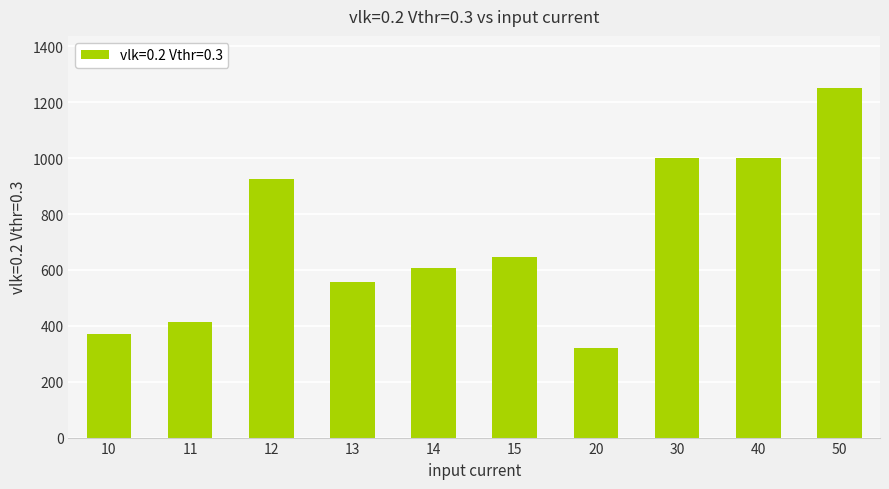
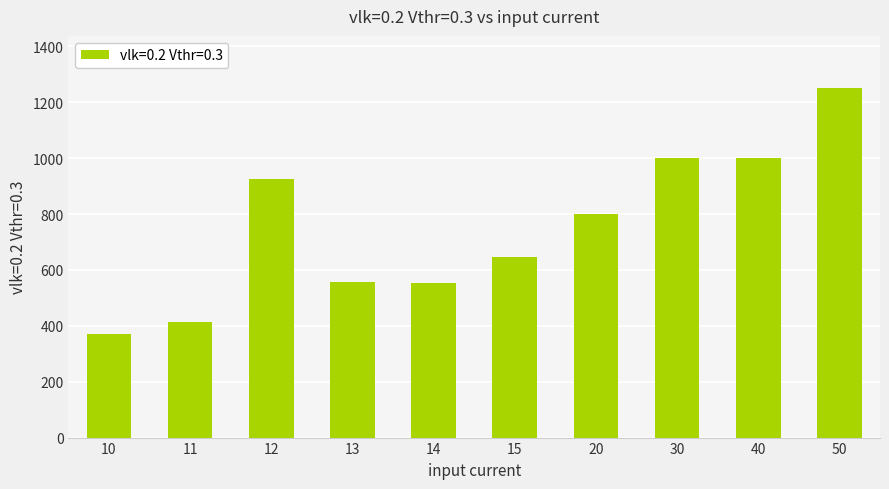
  {
    "10": 370,
    "11": 410,
    "12": 930,
    "13": 560,
-   "14": 610,
+   "14": 550,
    "15": 650,
-   "20": 320,
+   "20": 800,
    "30": 1000,
    "40": 1000,
    "50": 1250
  }
